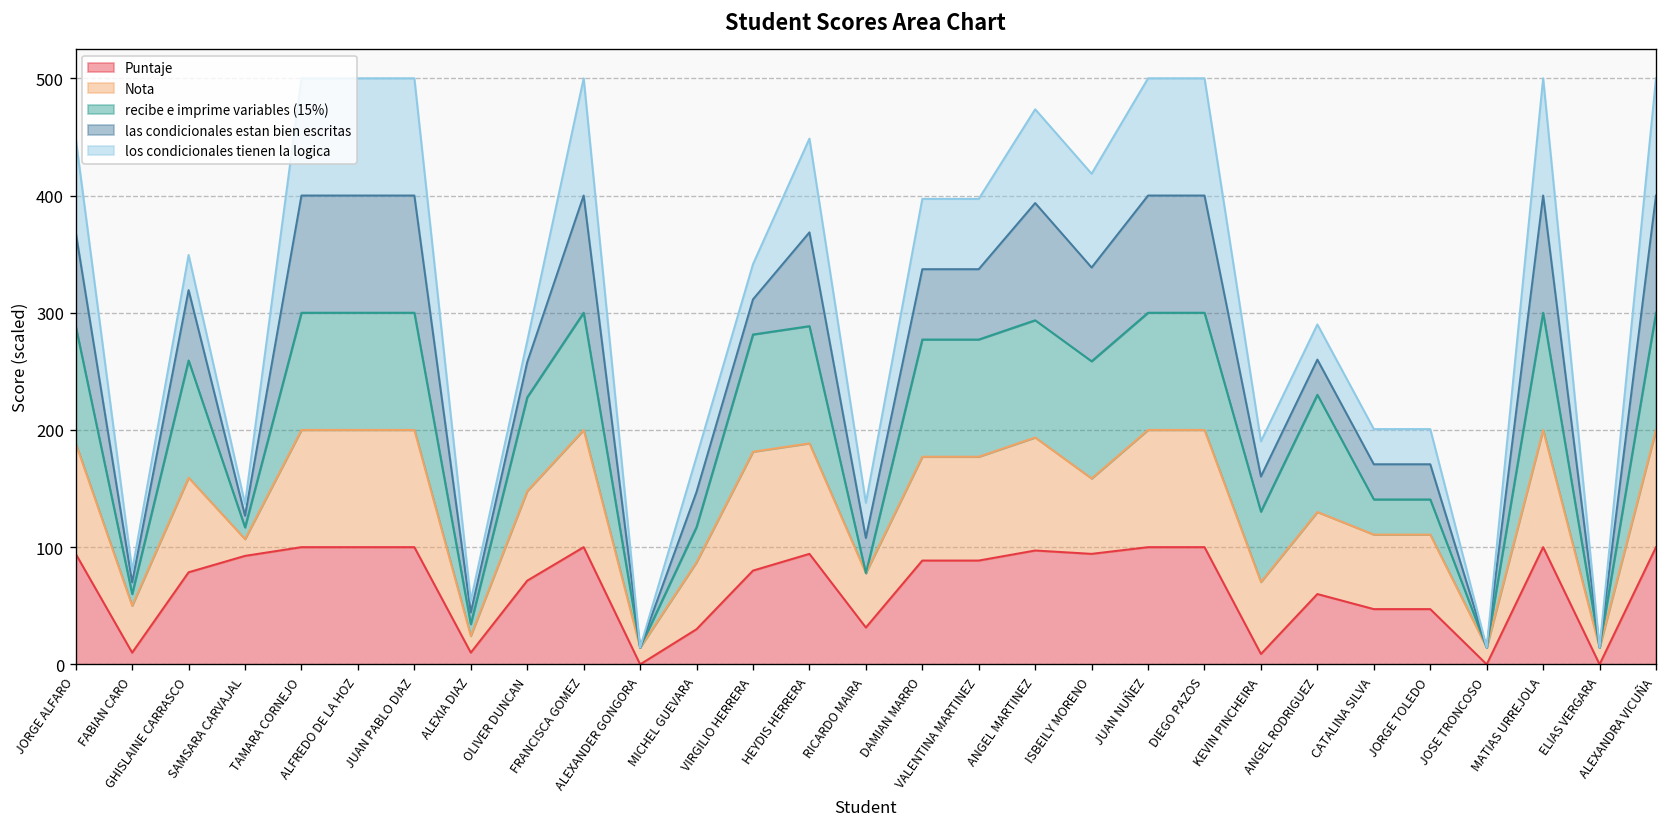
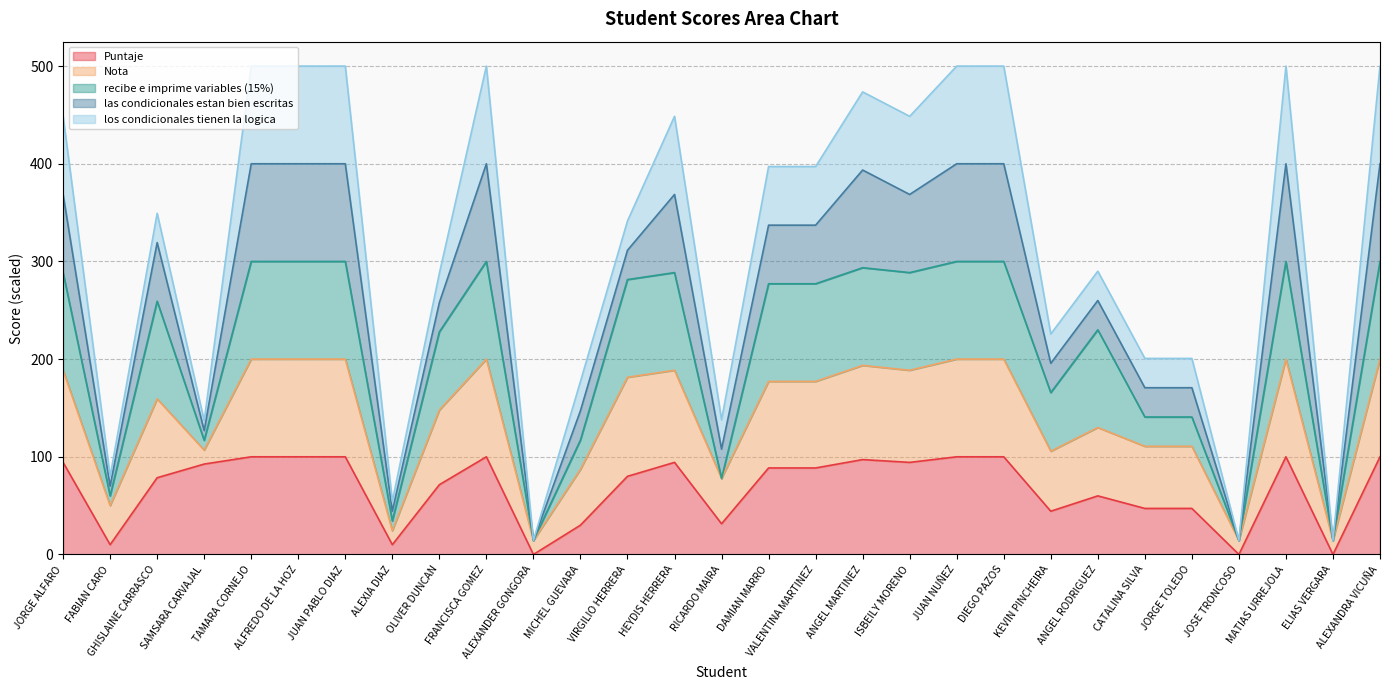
  {
    "Puntaje": {
      "JORGE ALFARO": 90,
      "FABIAN CARO": 10,
      "GHISLAINE CARRASCO": 80,
      "SAMSARA CARVAJAL": 90,
      "TAMARA CORNEJO": 100,
      "ALFREDO DE LA HOZ": 100,
      "JUAN PABLO DIAZ": 100,
      "ALEXIA DIAZ": 10,
      "OLIVER DUNCAN": 70,
      "FRANCISCA GOMEZ": 100,
      "ALEXANDER GONGORA": 0,
      "MICHEL GUEVARA": 30,
      "VIRGILIO HERRERA": 80,
      "HEYDIS HERRERA": 90,
      "RICARDO MAIRA": 30,
      "DAMIAN MARRO": 90,
      "VALENTINA MARTINEZ": 90,
      "ANGEL MARTINEZ": 100,
      "ISBEILY MORENO": 90,
      "JUAN NUÑEZ": 100,
      "DIEGO PAZOS": 100,
-     "KEVIN PINCHEIRA": 10,
+     "KEVIN PINCHEIRA": 40,
      "ANGEL RODRIGUEZ": 60,
      "CATALINA SILVA": 50,
      "JORGE TOLEDO": 50,
      "JOSE TRONCOSO": 0,
      "MATIAS URREJOLA": 100,
      "ELIAS VERGARA": 0,
      "ALEXANDRA VICUÑA": 100
    },
    "Nota": {
      "JORGE ALFARO": 90,
      "FABIAN CARO": 40,
      "GHISLAINE CARRASCO": 80,
      "SAMSARA CARVAJAL": 10,
      "TAMARA CORNEJO": 100,
      "ALFREDO DE LA HOZ": 100,
      "JUAN PABLO DIAZ": 100,
      "ALEXIA DIAZ": 10,
      "OLIVER DUNCAN": 80,
      "FRANCISCA GOMEZ": 100,
      "MICHEL GUEVARA": 60,
      "VIRGILIO HERRERA": 100,
      "HEYDIS HERRERA": 90,
      "DAMIAN MARRO": 90,
      "VALENTINA MARTINEZ": 90,
      "ANGEL MARTINEZ": 100,
-     "ISBEILY MORENO": 60,
+     "ISBEILY MORENO": 90,
      "JUAN NUÑEZ": 100,
      "DIEGO PAZOS": 100,
      "KEVIN PINCHEIRA": 60,
      "ANGEL RODRIGUEZ": 70,
      "CATALINA SILVA": 60,
      "JORGE TOLEDO": 60,
      "MATIAS URREJOLA": 100,
      "ALEXANDRA VICUÑA": 100
    },
    "los condicionales tienen la logica": {
      "JORGE ALFARO": 80,
      "FABIAN CARO": 10,
      "GHISLAINE CARRASCO": 30,
      "SAMSARA CARVAJAL": 10,
      "ALFREDO DE LA HOZ": 100,
      "JUAN PABLO DIAZ": 100,
      "ALEXIA DIAZ": 10,
-     "OLIVER DUNCAN": 20,
+     "OLIVER DUNCAN": 30,
      "FRANCISCA GOMEZ": 100,
      "MICHEL GUEVARA": 30,
      "VIRGILIO HERRERA": 30,
      "HEYDIS HERRERA": 80,
      "RICARDO MAIRA": 30,
      "DAMIAN MARRO": 60,
      "VALENTINA MARTINEZ": 60,
      "ANGEL MARTINEZ": 80,
      "ISBEILY MORENO": 80,
      "JUAN NUÑEZ": 100,
      "DIEGO PAZOS": 100,
      "KEVIN PINCHEIRA": 30,
      "ANGEL RODRIGUEZ": 30,
      "CATALINA SILVA": 30,
      "JORGE TOLEDO": 30,
      "MATIAS URREJOLA": 100,
      "ALEXANDRA VICUÑA": 100
    }
  }
